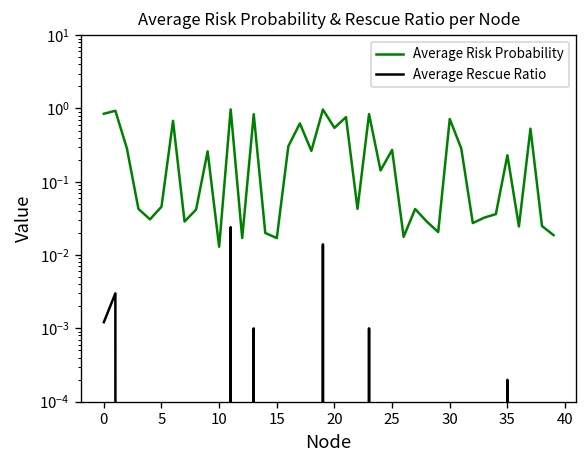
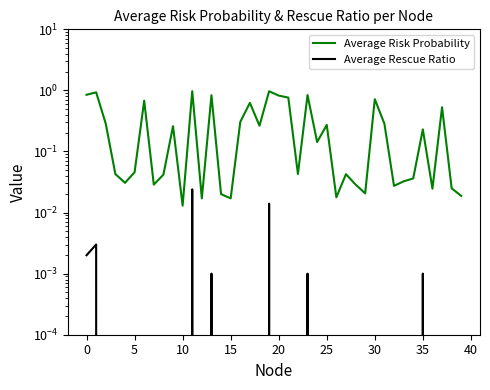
  {
    "Average Risk Probability": {
      "0": 0.8,
      "5": 0.05,
      "10": 0.013,
      "15": 0.017,
-     "20": 0.5,
+     "20": 0.8,
      "25": 0.3,
      "30": 0.7,
      "35": 0.23
    },
    "Average Rescue Ratio": {
-     "0": 0.0012,
-     "35": 0.00020
+     "0": 0.0020,
+     "35": 0.0010
    }
  }
